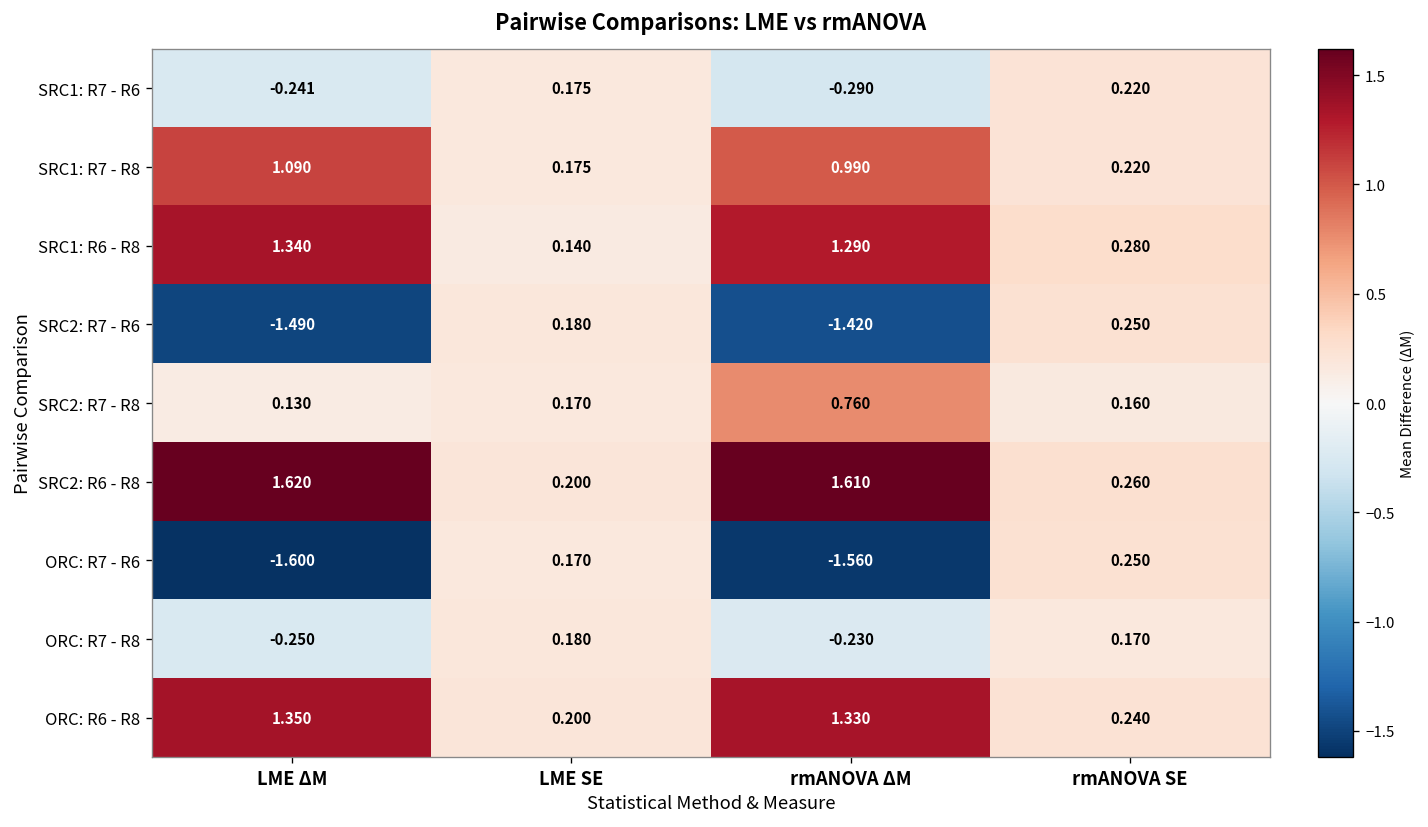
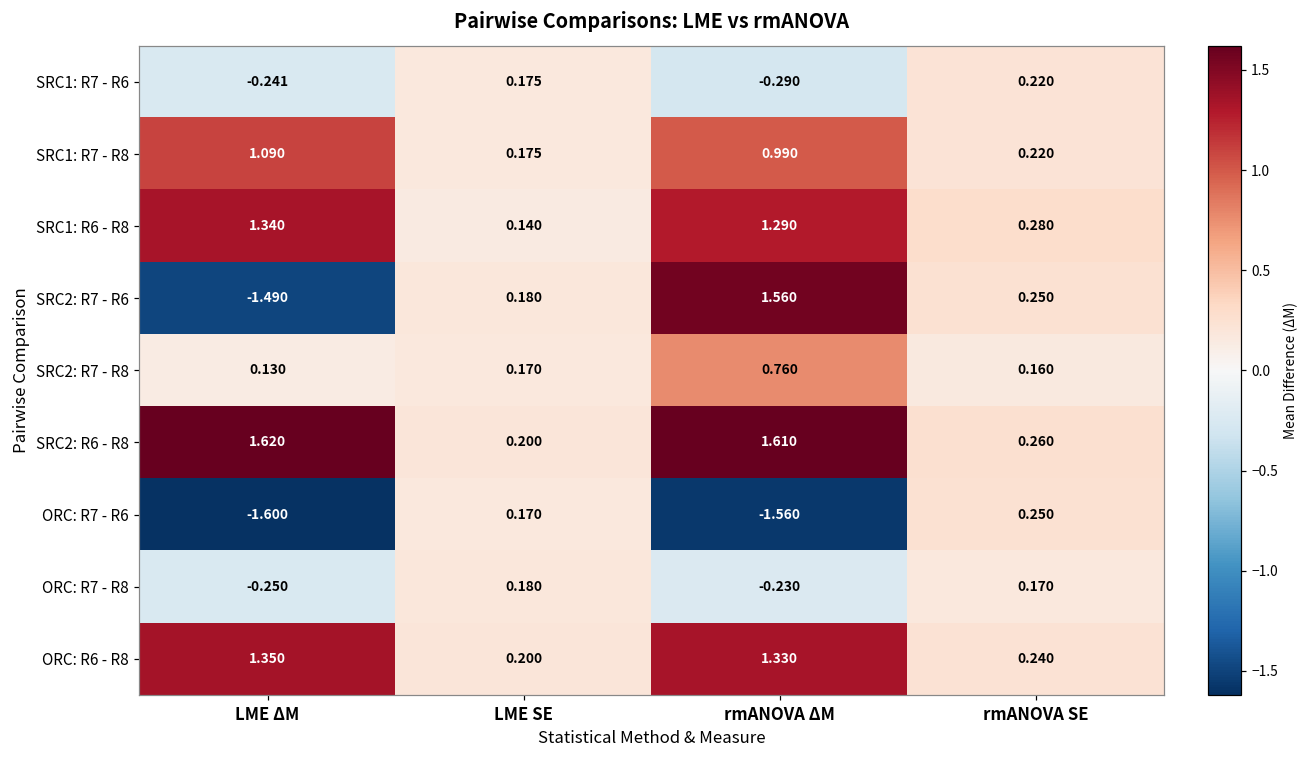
  {
    "SRC1: R7 - R6": {
      "LME ΔM": -0.241,
      "LME SE": 0.175,
      "rmANOVA ΔM": -0.290,
      "rmANOVA SE": 0.220
    },
    "SRC1: R7 - R8": {
      "LME ΔM": 1.090,
      "LME SE": 0.175,
      "rmANOVA ΔM": 0.990,
      "rmANOVA SE": 0.220
    },
    "SRC1: R6 - R8": {
      "LME ΔM": 1.340,
      "LME SE": 0.140,
      "rmANOVA ΔM": 1.290,
      "rmANOVA SE": 0.280
    },
    "SRC2: R7 - R6": {
      "LME ΔM": -1.490,
      "LME SE": 0.180,
-     "rmANOVA ΔM": -1.420,
+     "rmANOVA ΔM": 1.560,
      "rmANOVA SE": 0.250
    },
    "SRC2: R7 - R8": {
      "LME ΔM": 0.130,
      "LME SE": 0.170,
      "rmANOVA ΔM": 0.760,
      "rmANOVA SE": 0.160
    },
    "SRC2: R6 - R8": {
      "LME ΔM": 1.620,
      "LME SE": 0.200,
      "rmANOVA ΔM": 1.610,
      "rmANOVA SE": 0.260
    },
    "ORC: R7 - R6": {
      "LME ΔM": -1.600,
      "LME SE": 0.170,
      "rmANOVA ΔM": -1.560,
      "rmANOVA SE": 0.250
    },
    "ORC: R7 - R8": {
      "LME ΔM": -0.250,
      "LME SE": 0.180,
      "rmANOVA ΔM": -0.230,
      "rmANOVA SE": 0.170
    },
    "ORC: R6 - R8": {
      "LME ΔM": 1.350,
      "LME SE": 0.200,
      "rmANOVA ΔM": 1.330,
      "rmANOVA SE": 0.240
    }
  }
